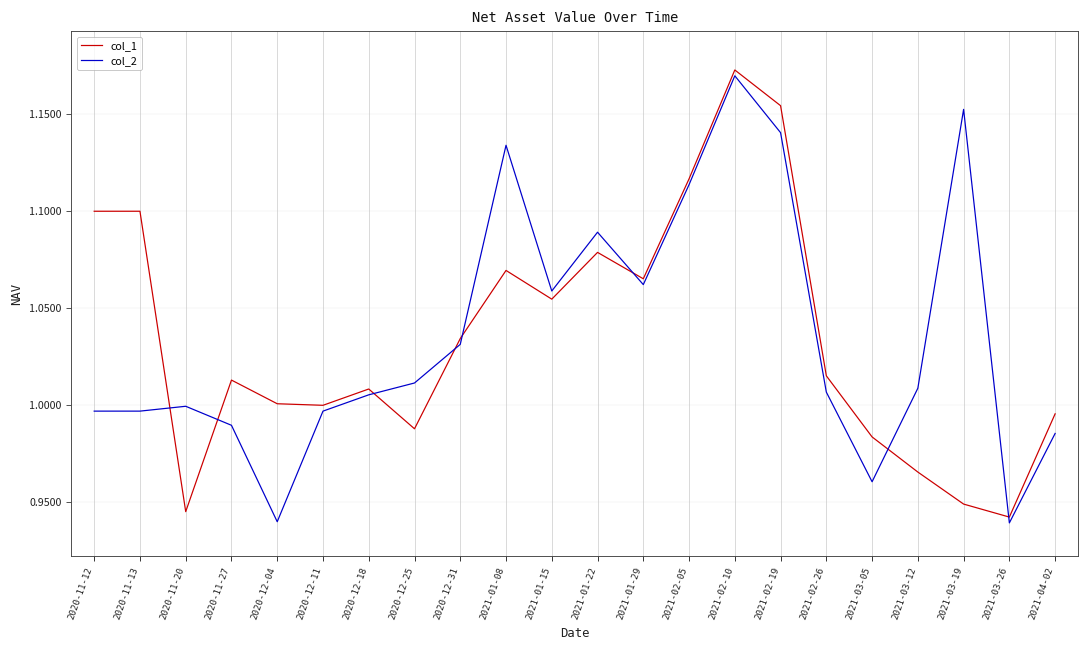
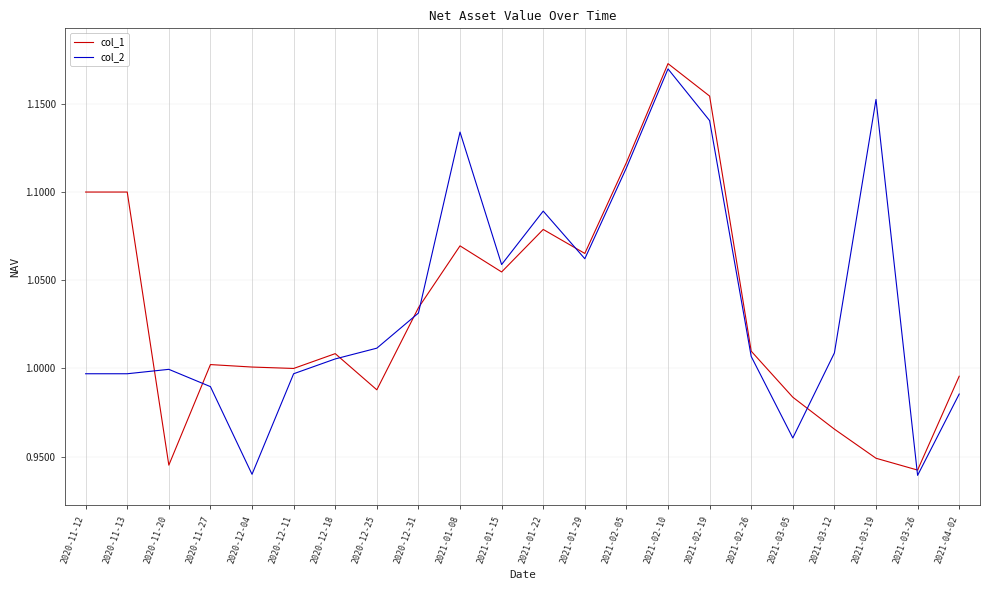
  {
    "col_1": {
      "2020-11-12": 1.100,
      "2020-11-13": 1.100,
      "2020-11-20": 0.945,
-     "2020-11-27": 1.013,
+     "2020-11-27": 1.002,
      "2020-12-04": 1.001,
      "2020-12-11": 1.000,
      "2020-12-18": 1.008,
      "2020-12-25": 0.988,
      "2020-12-31": 1.034,
      "2021-01-08": 1.070,
      "2021-01-15": 1.055,
      "2021-01-22": 1.079,
      "2021-01-29": 1.065,
      "2021-02-05": 1.117,
      "2021-02-10": 1.173,
      "2021-02-19": 1.154,
-     "2021-02-26": 1.015,
+     "2021-02-26": 1.010,
      "2021-03-05": 0.984,
      "2021-03-12": 0.966,
      "2021-03-19": 0.949,
      "2021-03-26": 0.942,
      "2021-04-02": 0.996
    },
    "col_2": {
      "2020-11-12": 0.997,
      "2020-11-13": 0.997,
      "2020-11-20": 0.999,
      "2020-11-27": 0.990,
      "2020-12-04": 0.940,
      "2020-12-11": 0.997,
      "2020-12-18": 1.005,
      "2020-12-25": 1.012,
      "2020-12-31": 1.031,
      "2021-01-08": 1.134,
      "2021-01-15": 1.059,
      "2021-01-22": 1.089,
      "2021-01-29": 1.062,
      "2021-02-05": 1.114,
      "2021-02-10": 1.170,
      "2021-02-19": 1.141,
      "2021-02-26": 1.007,
      "2021-03-05": 0.961,
      "2021-03-12": 1.009,
      "2021-03-19": 1.153,
      "2021-03-26": 0.939,
      "2021-04-02": 0.986
    }
  }
